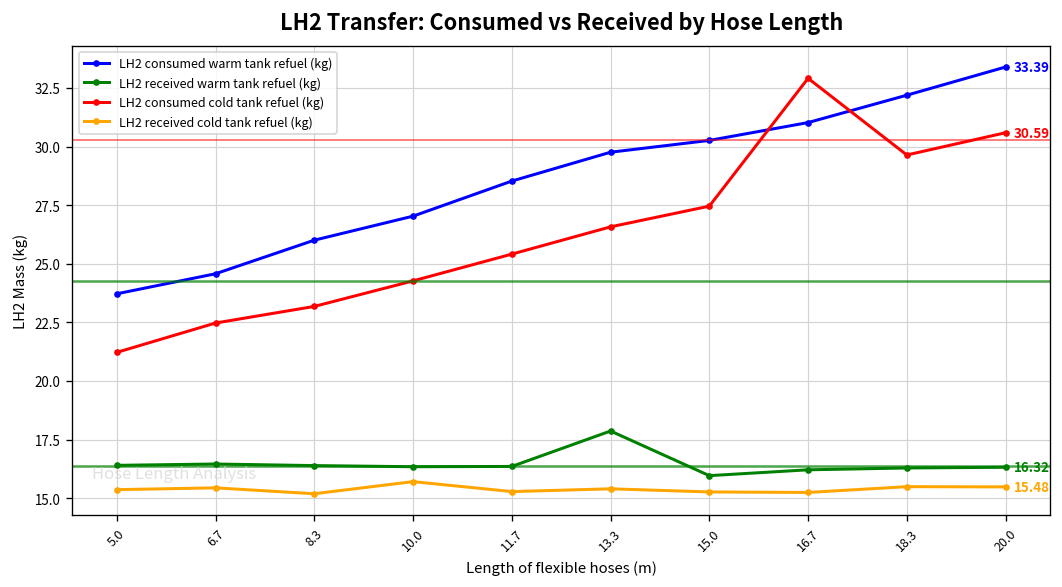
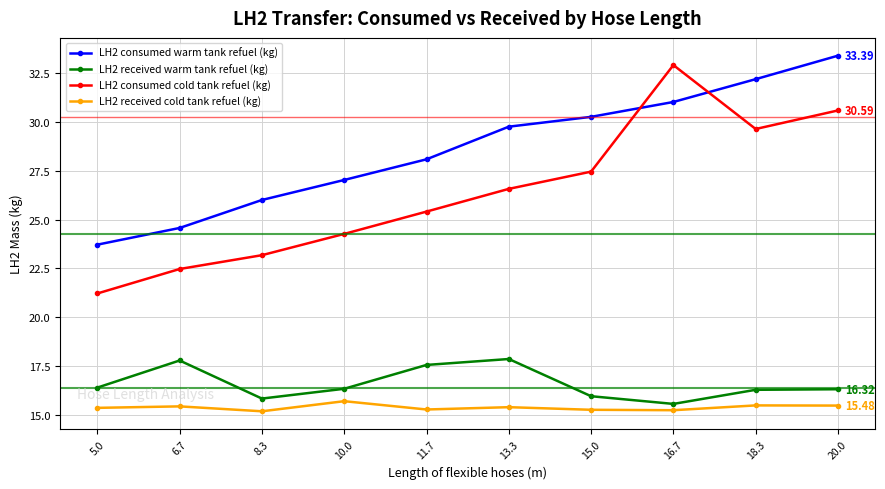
  {
    "LH2 consumed warm tank refuel (kg)": {
      "5.0": 23.7,
      "6.7": 24.6,
      "8.3": 26.0,
      "10.0": 27.0,
-     "11.7": 28.5,
+     "11.7": 28.1,
      "13.3": 29.8,
      "15.0": 30.3,
      "16.7": 31.0,
      "18.3": 32.2
    },
    "LH2 received warm tank refuel (kg)": {
      "5.0": 16.4,
-     "6.7": 16.5,
-     "8.3": 16.4,
+     "6.7": 17.8,
+     "8.3": 15.8,
      "10.0": 16.3,
-     "11.7": 16.4,
+     "11.7": 17.6,
      "13.3": 17.9,
      "15.0": 16.0,
-     "16.7": 16.2,
+     "16.7": 15.6,
      "18.3": 16.3
    },
    "LH2 consumed cold tank refuel (kg)": {
      "20.0": 30.59
    },
    "LH2 received cold tank refuel (kg)": {
      "20.0": 15.48
    }
  }
